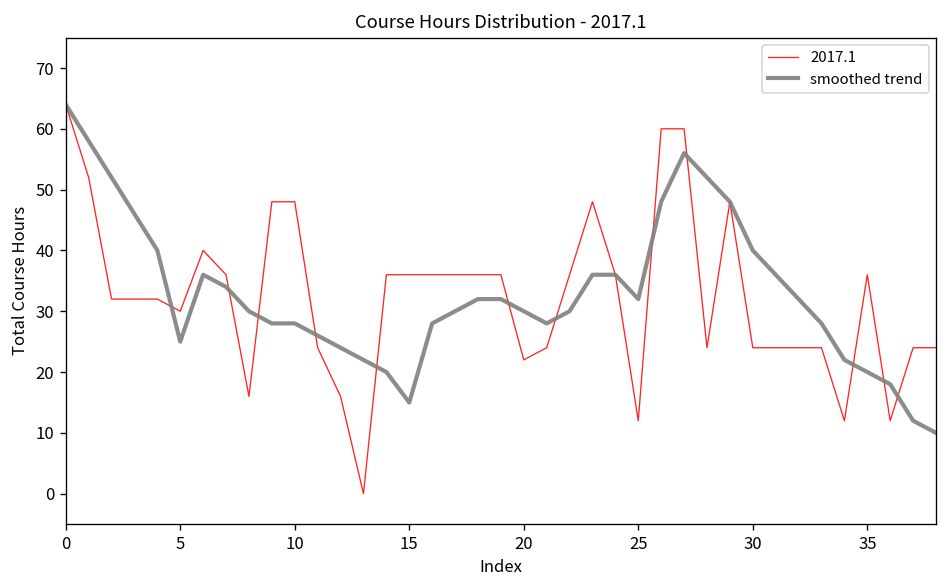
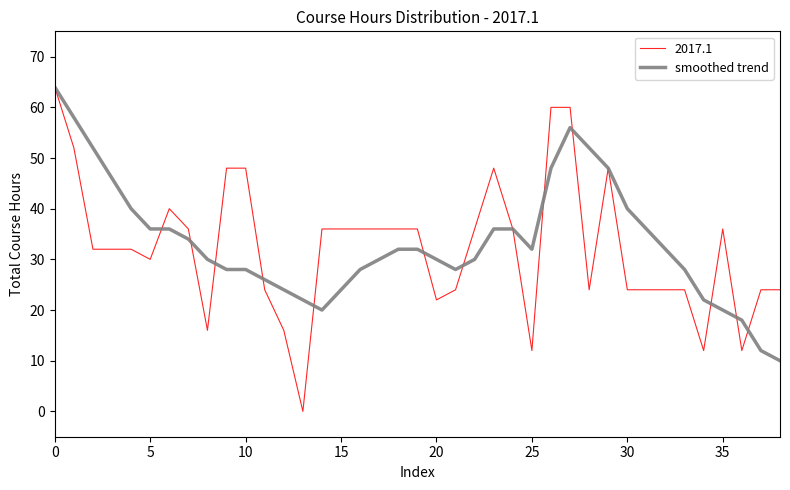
  {
    "2017.1": {
      "5": 30,
      "10": 48,
      "15": 36,
      "20": 22,
      "25": 12,
      "30": 24,
      "35": 36
    },
    "smoothed trend": {
-     "5": 25,
+     "5": 36,
      "10": 28,
-     "15": 15,
+     "15": 24,
      "20": 30,
      "25": 32,
      "30": 40,
      "35": 20
    }
  }
